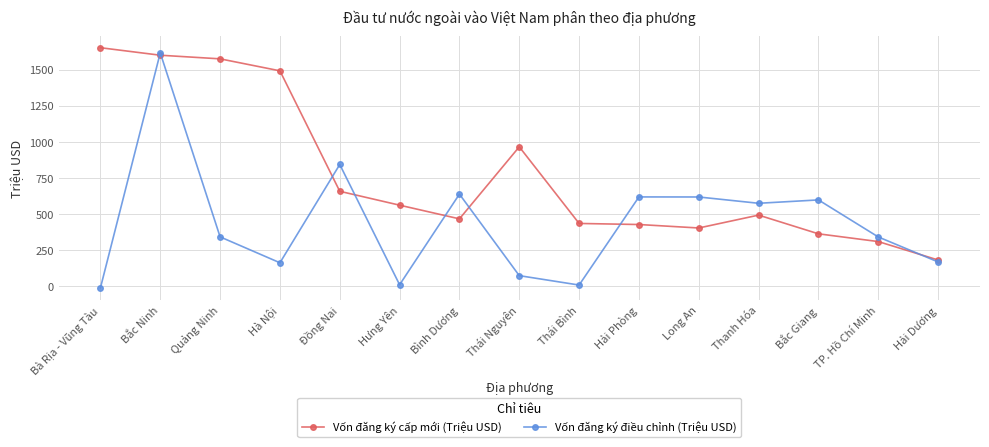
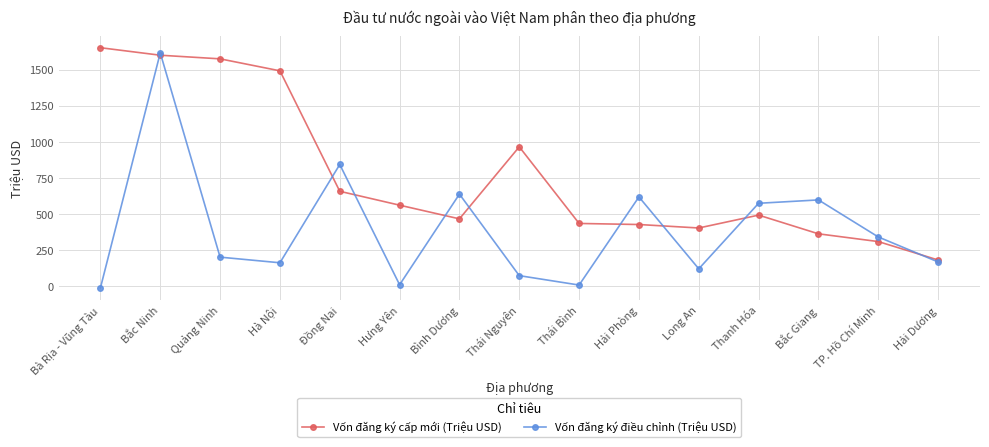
  {
    "Vốn đăng ký cấp mới (Triệu USD)": {
      "Bà Rịa - Vũng Tàu": 1650,
      "Quảng Ninh": 1570,
      "Hà Nội": 1490,
      "Đồng Nai": 660,
      "Hưng Yên": 560,
      "Bình Dương": 470,
      "Thái Nguyên": 970,
      "Thái Bình": 440,
      "Hải Phòng": 430,
      "Long An": 400,
      "Thanh Hóa": 490,
      "Bắc Giang": 360,
      "TP. Hồ Chí Minh": 310
    },
    "Vốn đăng ký điều chỉnh (Triệu USD)": {
      "Bà Rịa - Vũng Tàu": -10,
-     "Quảng Ninh": 340,
+     "Quảng Ninh": 200,
      "Hà Nội": 160,
      "Đồng Nai": 840,
      "Hưng Yên": 10,
      "Bình Dương": 640,
      "Thái Nguyên": 80,
      "Thái Bình": 10,
      "Hải Phòng": 620,
-     "Long An": 620,
+     "Long An": 120,
      "Thanh Hóa": 580,
      "Bắc Giang": 600,
      "TP. Hồ Chí Minh": 340
    }
  }
